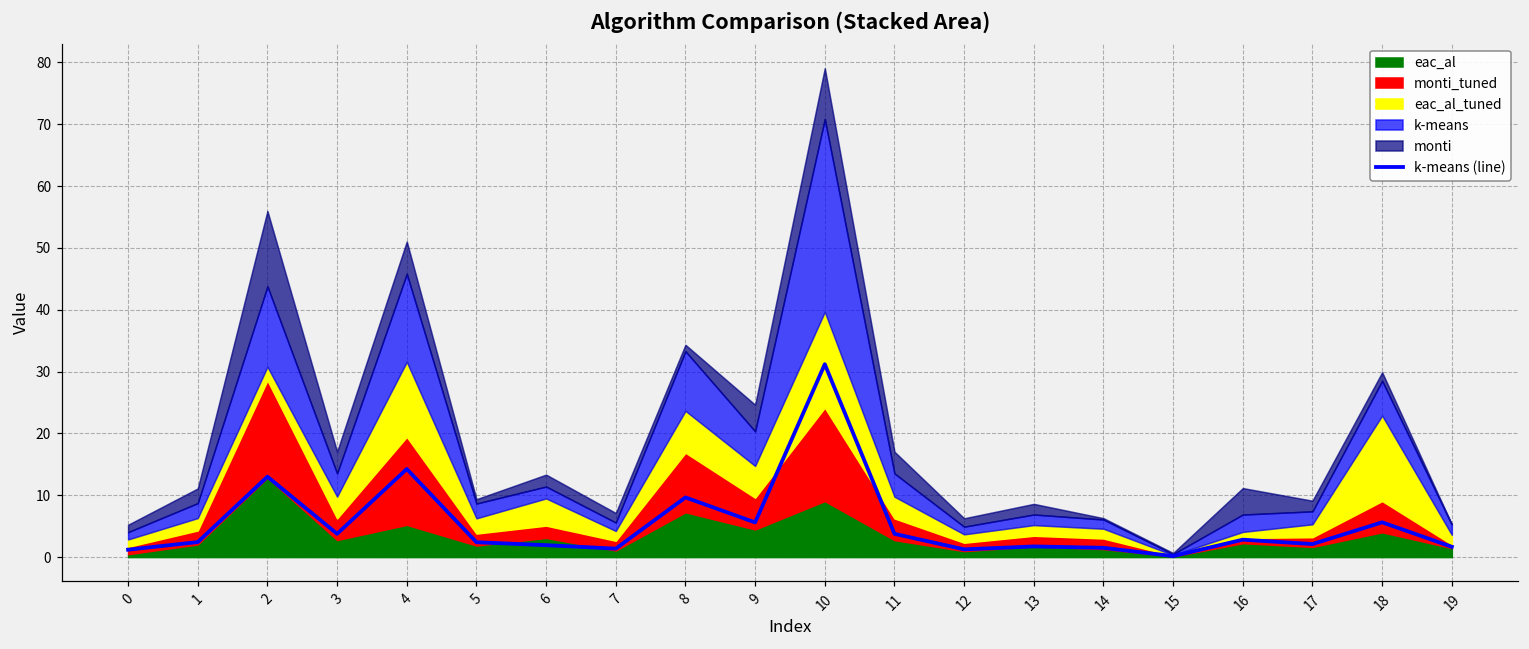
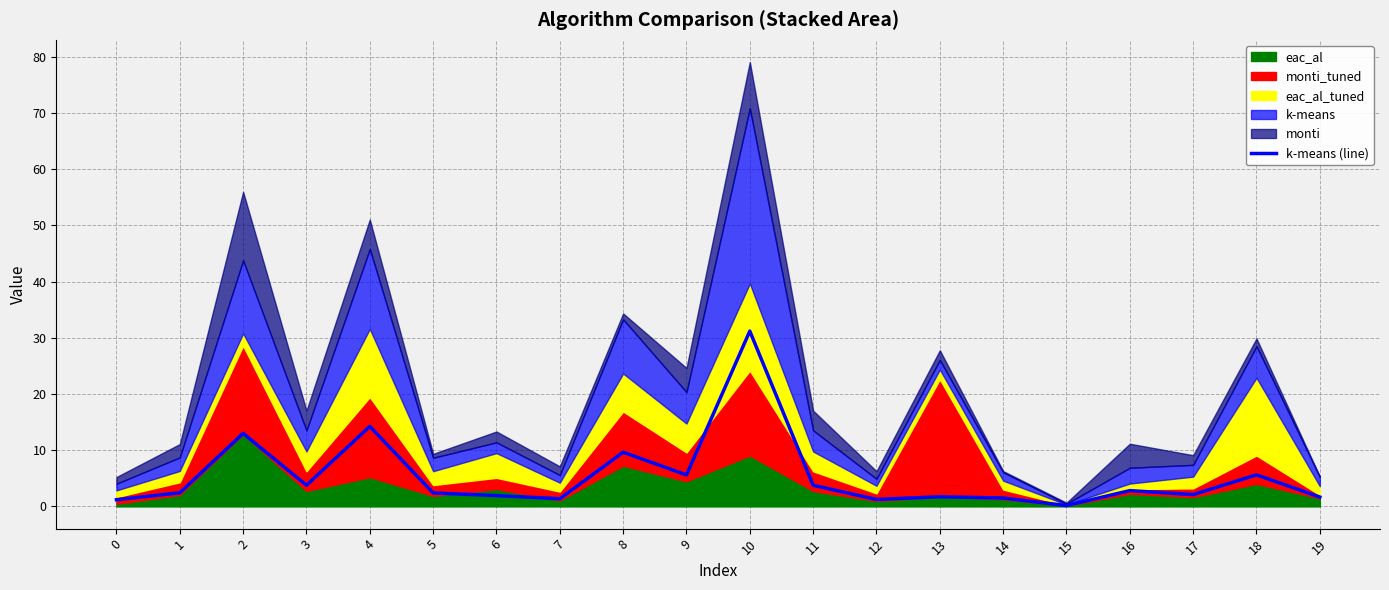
  {
    "monti_tuned": {
-     "13": 2
+     "13": 21
    },
    "eac_al_tuned": {
      "0": 1,
      "1": 2,
      "2": 2,
      "3": 4,
      "4": 12,
      "5": 2,
      "6": 4,
      "7": 2,
      "8": 7,
      "9": 5,
      "10": 15,
      "11": 4,
      "12": 1,
      "13": 2,
      "14": 2,
      "16": 1,
      "17": 2,
      "18": 14,
      "19": 2
    },
    "monti": {
      "0": 1,
      "1": 2,
      "2": 12,
      "3": 4,
      "4": 5,
      "5": 1,
      "6": 2,
      "7": 2,
      "8": 1,
      "9": 4,
      "10": 8,
      "11": 4,
      "12": 1,
      "13": 2,
      "16": 4,
      "17": 2,
      "18": 1
    }
  }
